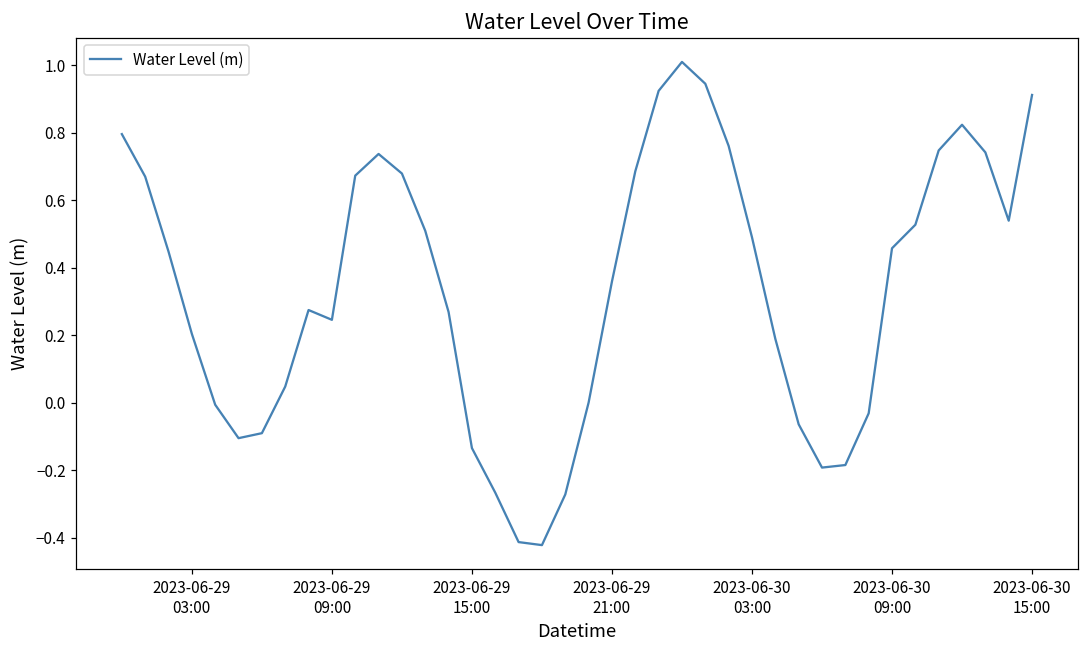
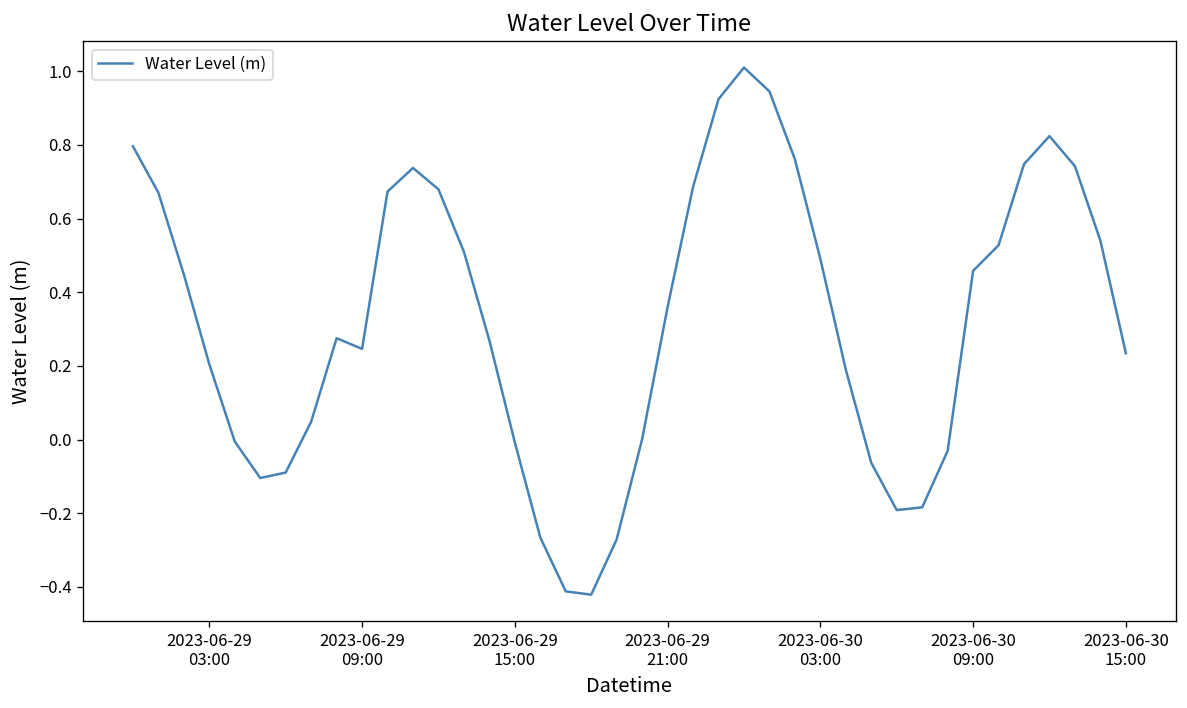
  {
    "2023-06-29 03:00": 0.20,
    "2023-06-29 09:00": 0.25,
-   "2023-06-29 15:00": -0.13,
+   "2023-06-29 15:00": -0.01,
    "2023-06-29 21:00": 0.36,
    "2023-06-30 03:00": 0.49,
    "2023-06-30 09:00": 0.46,
-   "2023-06-30 15:00": 0.91
+   "2023-06-30 15:00": 0.23
  }
